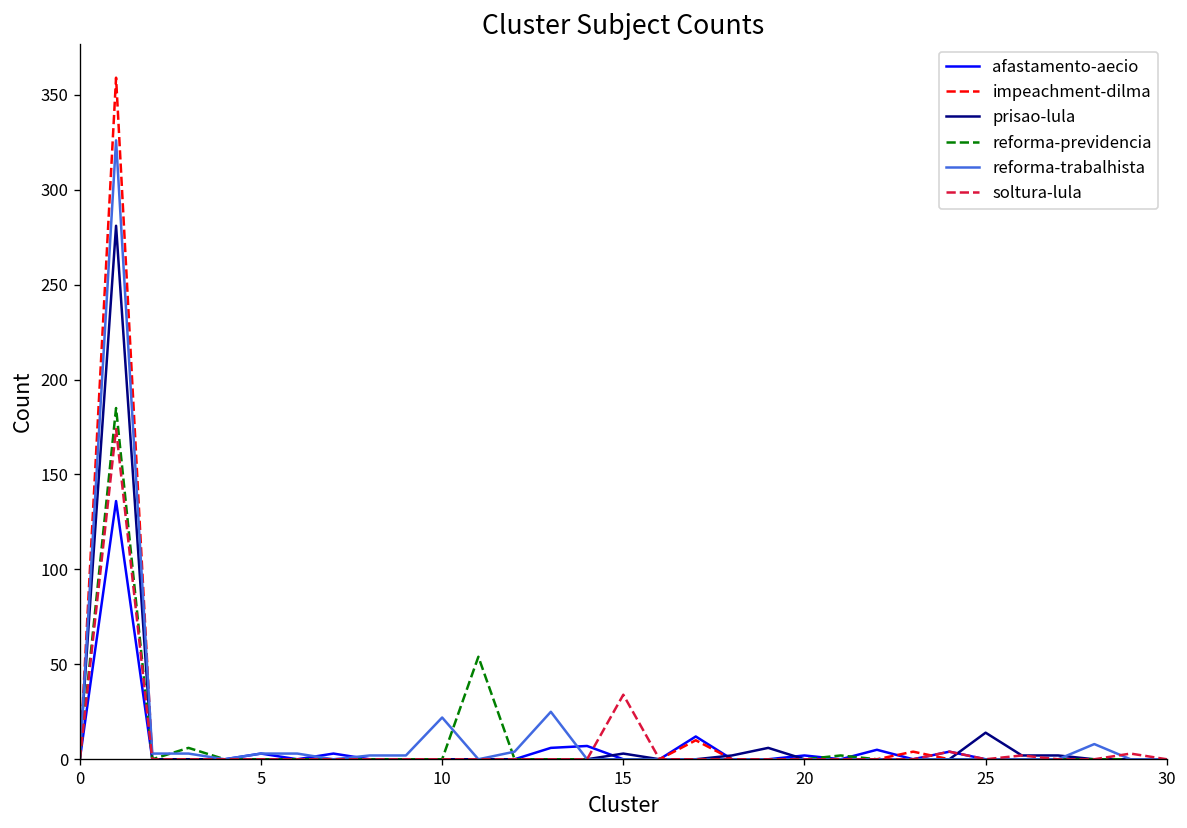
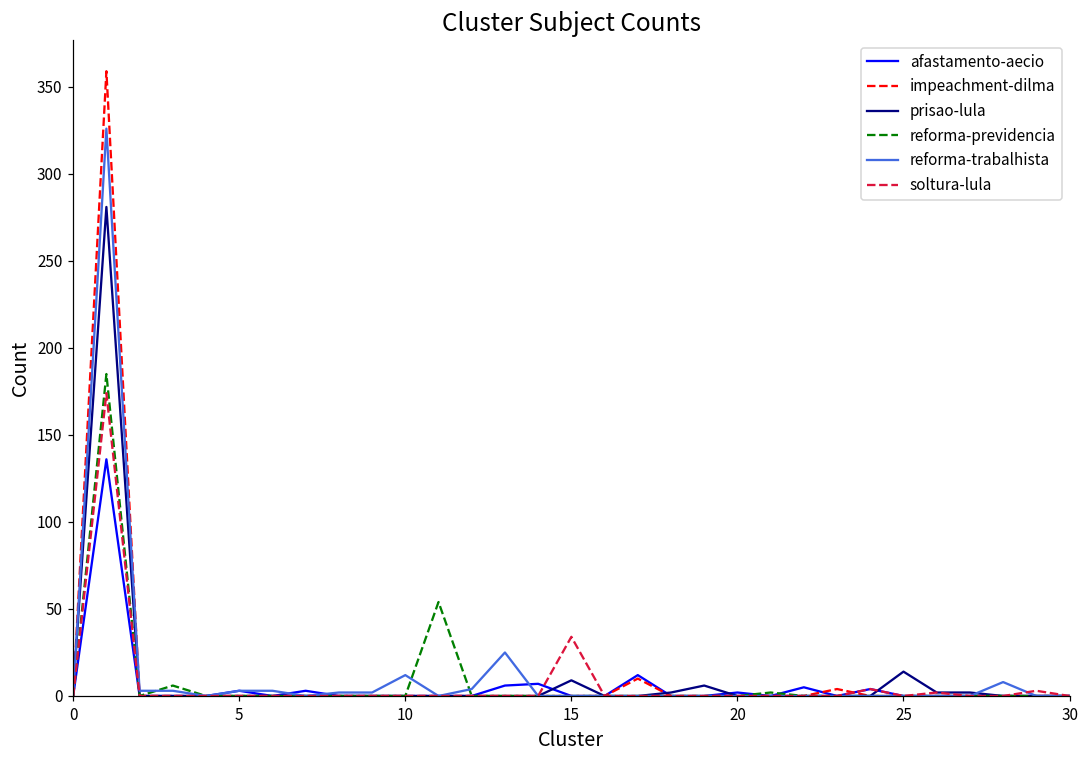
  {
    "afastamento-aecio": {
      "20": 2
    },
    "prisao-lula": {
      "0": 3,
-     "15": 3,
+     "15": 9,
      "25": 14
    },
    "reforma-trabalhista": {
-     "10": 22
+     "10": 12
    },
    "soltura-lula": {
      "15": 34
    }
  }
